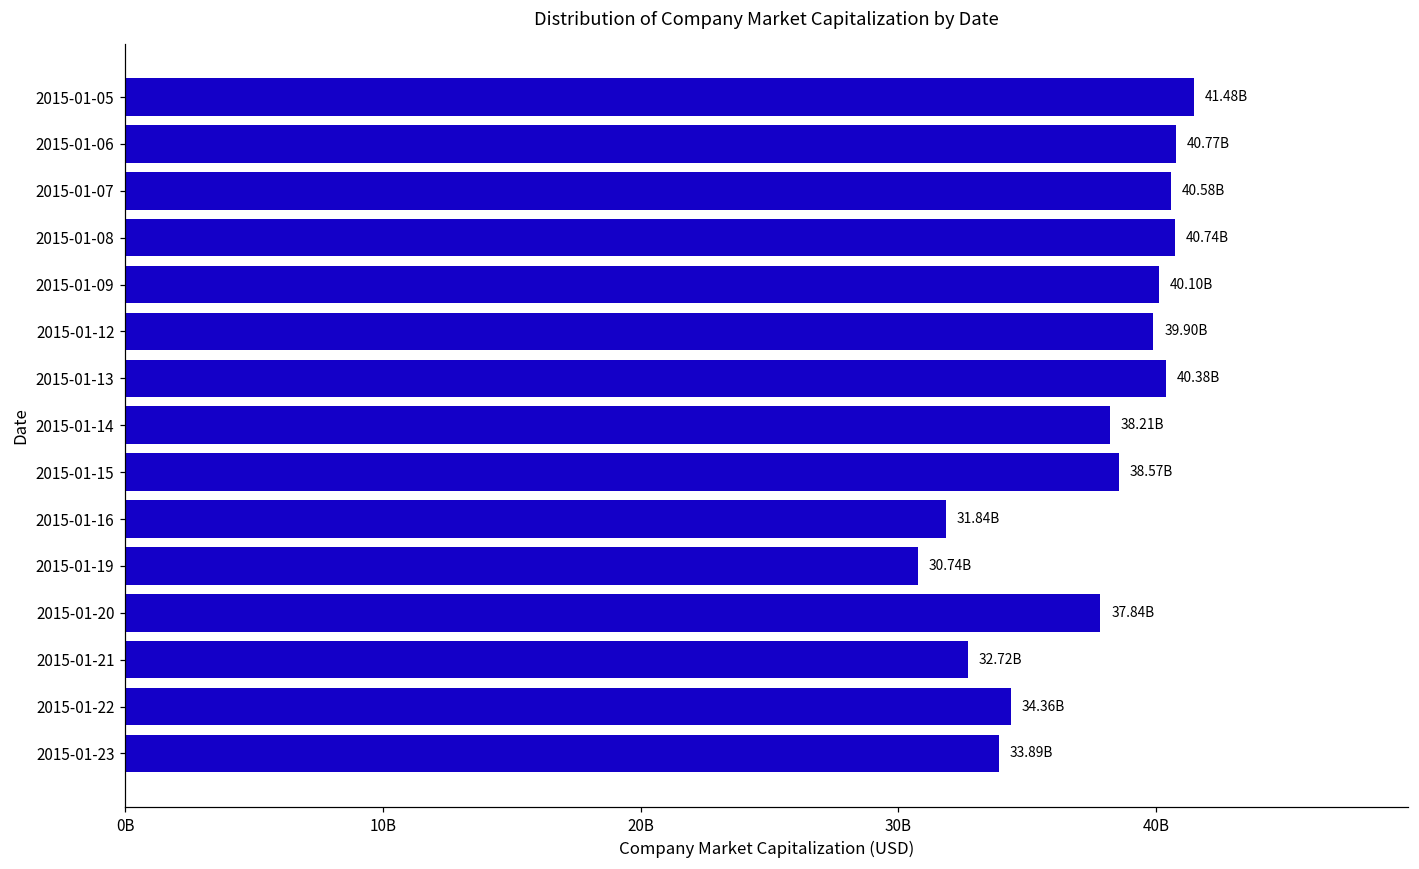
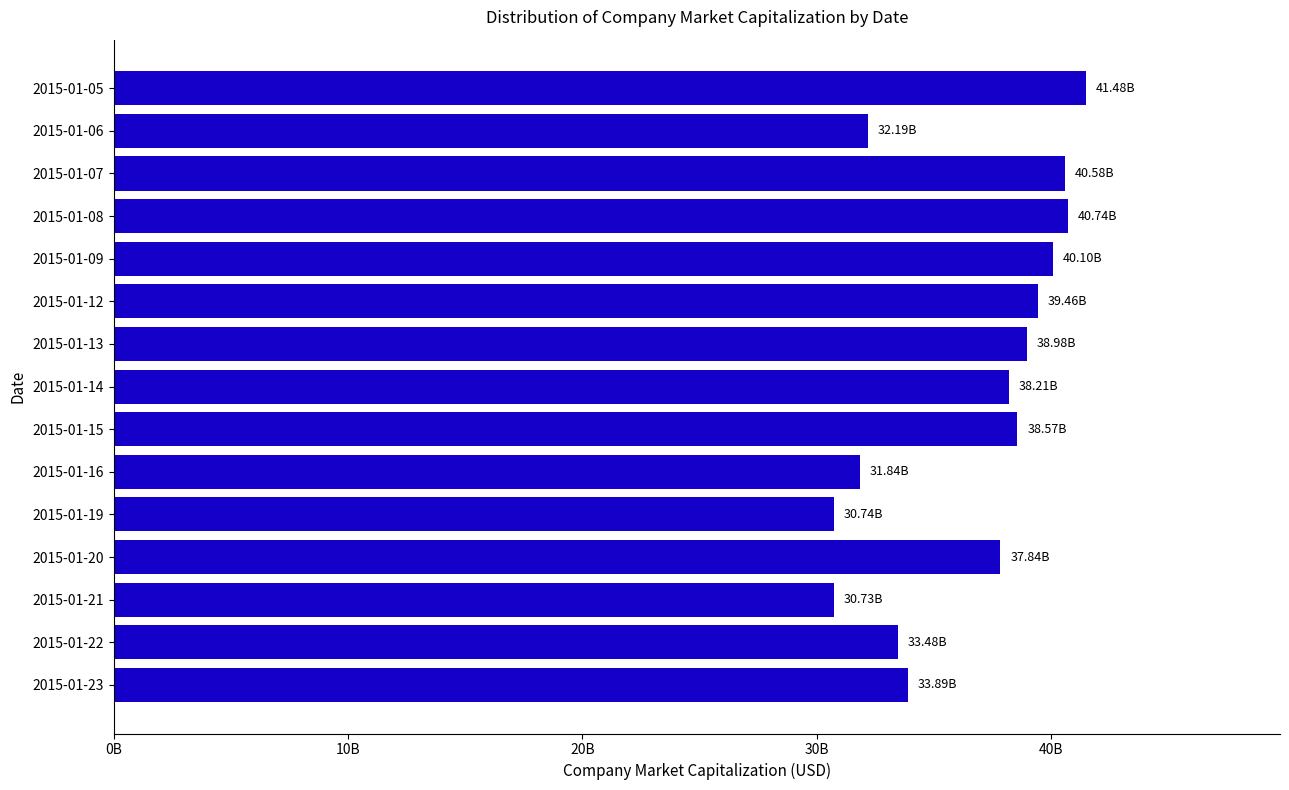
  {
    "2015-01-05": "41.48B",
-   "2015-01-06": "40.77B",
+   "2015-01-06": "32.19B",
    "2015-01-07": "40.58B",
    "2015-01-08": "40.74B",
    "2015-01-09": "40.10B",
-   "2015-01-12": "39.90B",
-   "2015-01-13": "40.38B",
+   "2015-01-12": "39.46B",
+   "2015-01-13": "38.98B",
    "2015-01-14": "38.21B",
    "2015-01-15": "38.57B",
    "2015-01-16": "31.84B",
    "2015-01-19": "30.74B",
    "2015-01-20": "37.84B",
-   "2015-01-21": "32.72B",
-   "2015-01-22": "34.36B",
+   "2015-01-21": "30.73B",
+   "2015-01-22": "33.48B",
    "2015-01-23": "33.89B"
  }
